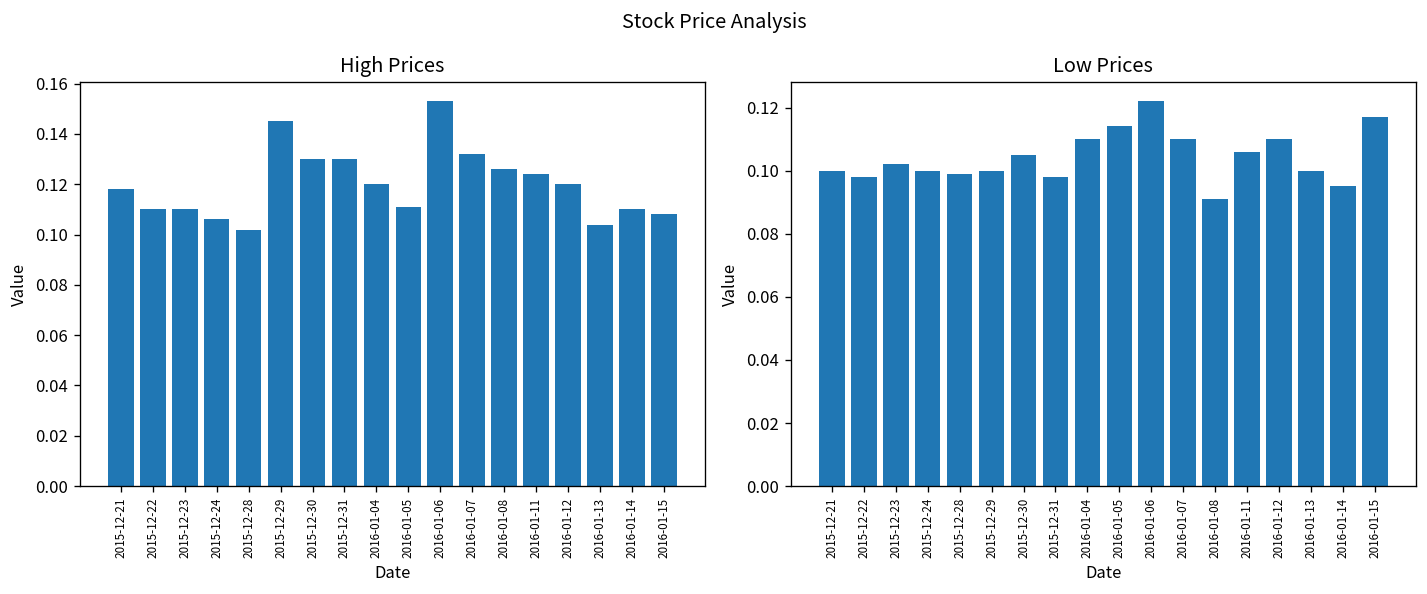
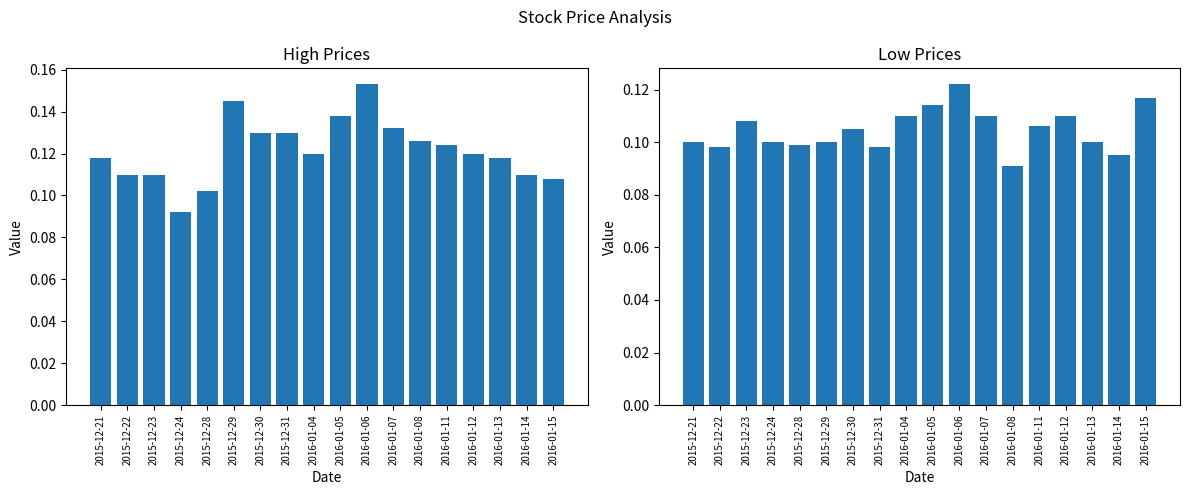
  {
    "High Prices": {
      "2015-12-21": 0.118,
      "2015-12-22": 0.110,
      "2015-12-23": 0.110,
-     "2015-12-24": 0.106,
+     "2015-12-24": 0.092,
      "2015-12-28": 0.102,
      "2015-12-29": 0.145,
      "2015-12-30": 0.130,
      "2015-12-31": 0.130,
      "2016-01-04": 0.120,
-     "2016-01-05": 0.111,
+     "2016-01-05": 0.138,
      "2016-01-06": 0.153,
      "2016-01-07": 0.132,
      "2016-01-08": 0.126,
      "2016-01-11": 0.124,
      "2016-01-12": 0.120,
-     "2016-01-13": 0.104,
+     "2016-01-13": 0.118,
      "2016-01-14": 0.110,
      "2016-01-15": 0.108
    },
    "Low Prices": {
      "2015-12-21": 0.100,
      "2015-12-22": 0.098,
-     "2015-12-23": 0.102,
+     "2015-12-23": 0.108,
      "2015-12-24": 0.100,
      "2015-12-28": 0.099,
      "2015-12-29": 0.100,
      "2015-12-30": 0.105,
      "2015-12-31": 0.098,
      "2016-01-04": 0.110,
      "2016-01-05": 0.114,
      "2016-01-06": 0.122,
      "2016-01-07": 0.110,
      "2016-01-08": 0.091,
      "2016-01-11": 0.106,
      "2016-01-12": 0.110,
      "2016-01-13": 0.100,
      "2016-01-14": 0.095,
      "2016-01-15": 0.117
    }
  }
